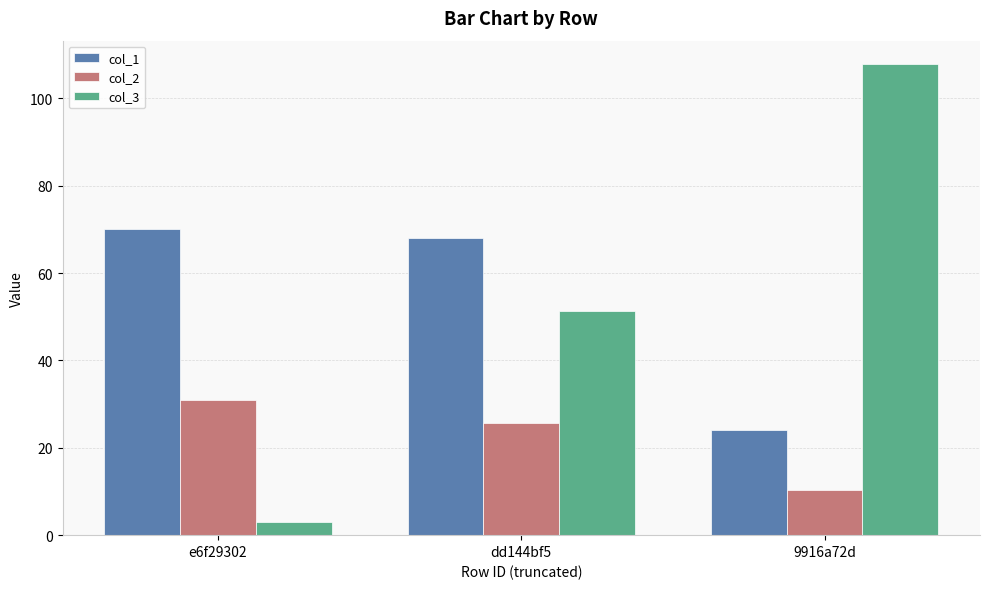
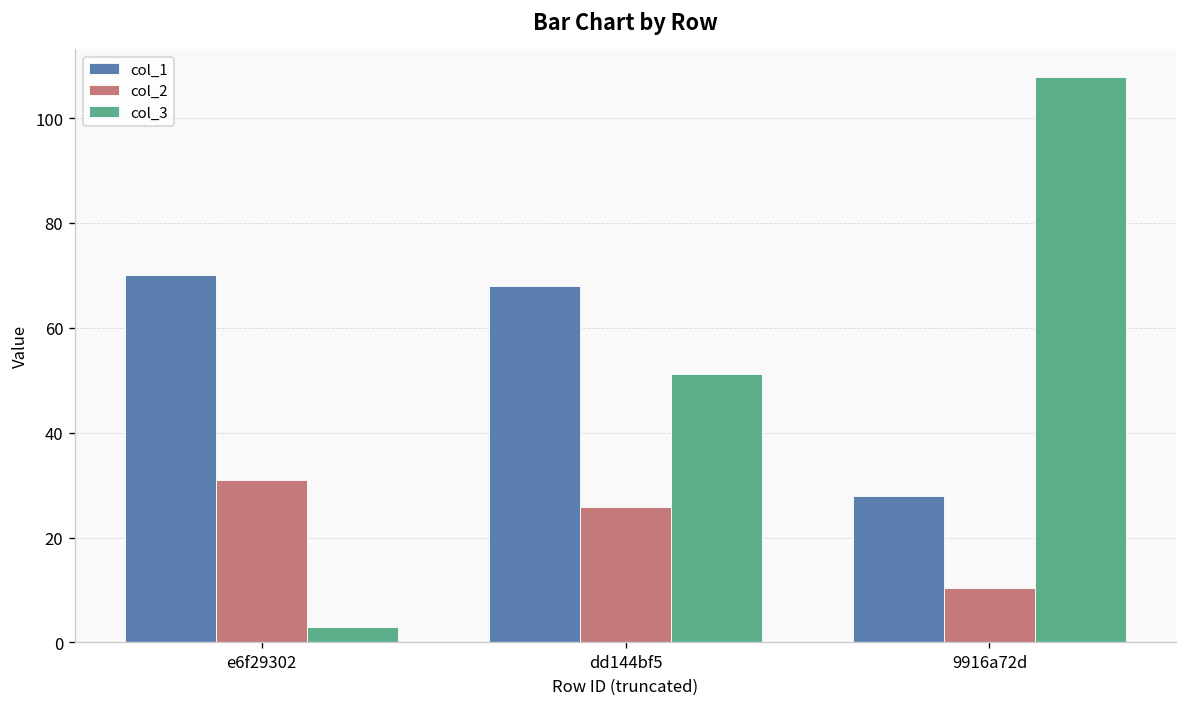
  {
    "col_1": {
      "e6f29302": 70,
      "dd144bf5": 68,
-     "9916a72d": 24
+     "9916a72d": 28
    },
    "col_2": {
      "e6f29302": 31,
      "dd144bf5": 26,
      "9916a72d": 10
    },
    "col_3": {
      "e6f29302": 3,
      "dd144bf5": 51,
      "9916a72d": 108
    }
  }
